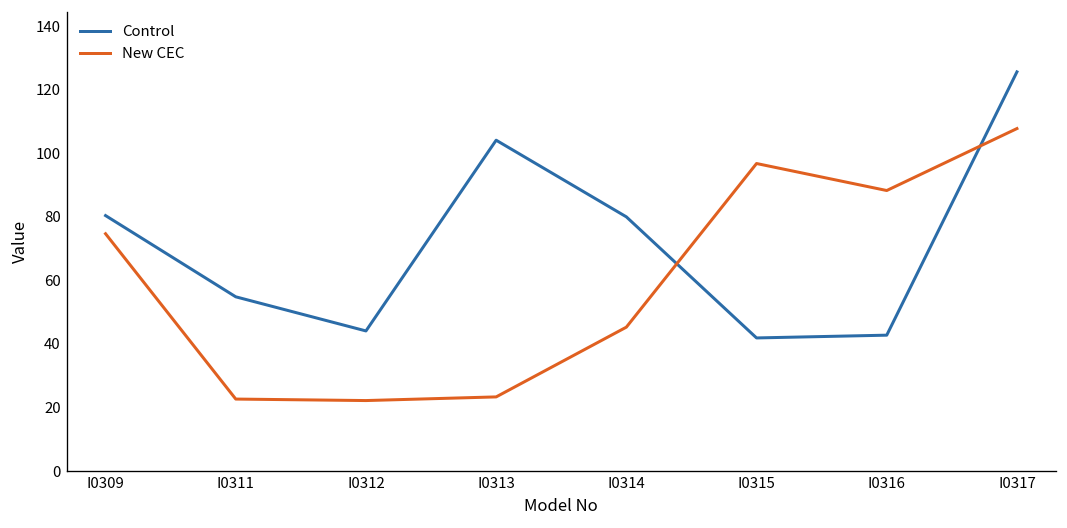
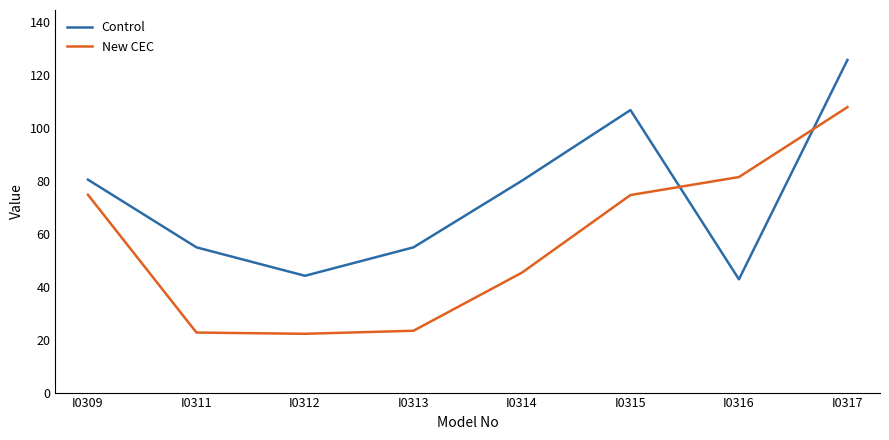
  {
    "Control": {
      "I0309": 80,
      "I0311": 55,
      "I0312": 44,
-     "I0313": 104,
+     "I0313": 55,
      "I0314": 80,
-     "I0315": 42,
+     "I0315": 107,
      "I0316": 43,
      "I0317": 126
    },
    "New CEC": {
      "I0309": 75,
      "I0311": 23,
      "I0312": 22,
      "I0313": 23,
      "I0314": 45,
-     "I0315": 97,
-     "I0316": 88,
+     "I0315": 75,
+     "I0316": 81,
      "I0317": 108
    }
  }
